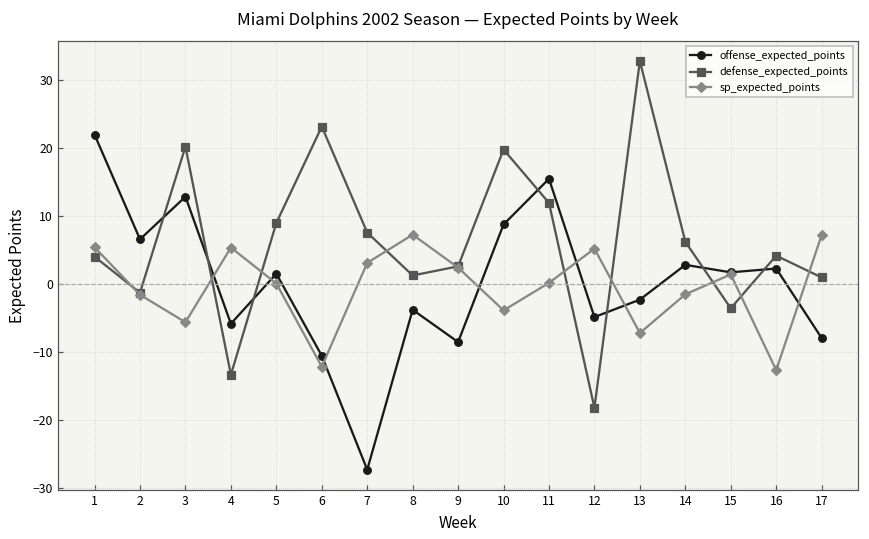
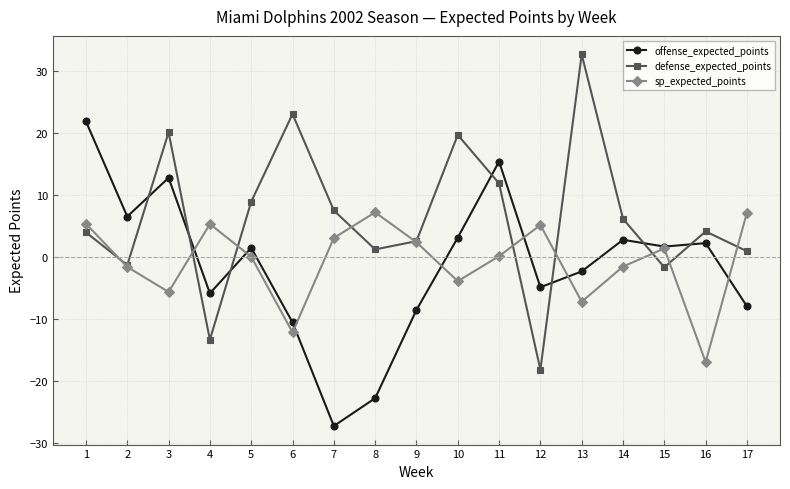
  {
    "offense_expected_points": {
      "1": 22,
      "2": 7,
      "3": 13,
      "4": -6,
      "5": 2,
      "6": -11,
      "7": -27,
-     "8": -4,
+     "8": -23,
      "9": -9,
-     "10": 9,
+     "10": 3,
      "11": 15,
      "12": -5,
      "13": -2,
      "14": 3,
      "16": 2,
      "17": -8
    },
    "defense_expected_points": {
      "1": 4,
      "3": 20,
      "4": -13,
      "5": 9,
      "6": 23,
      "7": 8,
      "8": 1,
      "10": 20,
      "11": 12,
      "12": -18,
      "13": 33,
      "14": 6,
-     "15": -4,
+     "15": -2,
      "16": 4,
      "17": 1
    },
    "sp_expected_points": {
      "1": 5,
      "3": -6,
      "4": 5,
      "5": 0,
      "6": -12,
      "7": 3,
      "8": 7,
      "10": -4,
      "11": 0,
      "12": 5,
      "13": -7,
      "14": -2,
-     "16": -13,
+     "16": -17,
      "17": 7
    }
  }
